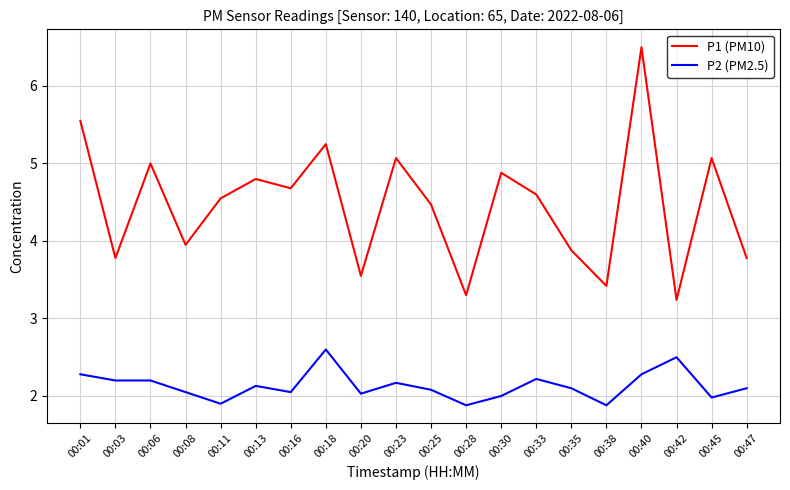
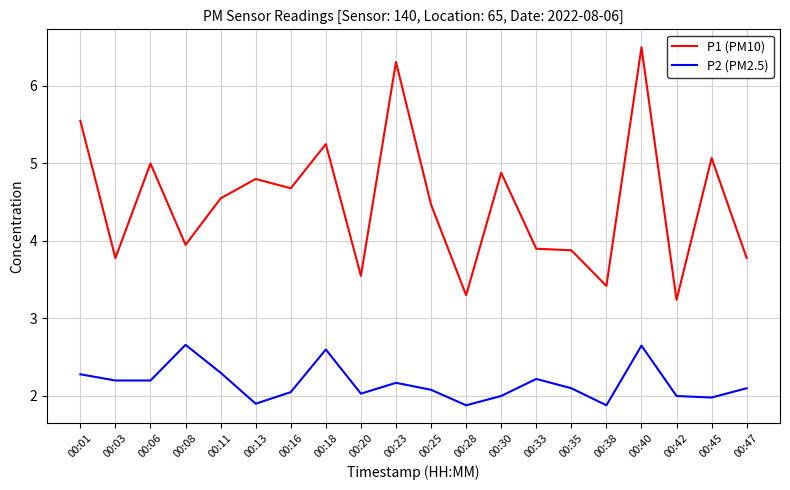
  {
    "P1 (PM10)": {
      "00:01": 5.6,
      "00:03": 3.8,
      "00:06": 5.0,
      "00:08": 4.0,
      "00:11": 4.6,
      "00:13": 4.8,
      "00:16": 4.7,
      "00:18": 5.3,
      "00:20": 3.6,
-     "00:23": 5.1,
+     "00:23": 6.3,
      "00:25": 4.5,
      "00:28": 3.3,
      "00:30": 4.9,
-     "00:33": 4.6,
+     "00:33": 3.9,
      "00:35": 3.9,
      "00:38": 3.4,
      "00:40": 6.5,
      "00:42": 3.2,
      "00:45": 5.1,
      "00:47": 3.8
    },
    "P2 (PM2.5)": {
      "00:01": 2.3,
      "00:03": 2.2,
      "00:06": 2.2,
-     "00:08": 2.1,
-     "00:11": 1.9,
-     "00:13": 2.1,
+     "00:08": 2.7,
+     "00:11": 2.3,
+     "00:13": 1.9,
      "00:16": 2.1,
      "00:18": 2.6,
      "00:20": 2.0,
      "00:23": 2.2,
      "00:25": 2.1,
      "00:28": 1.9,
      "00:30": 2.0,
      "00:33": 2.2,
      "00:35": 2.1,
      "00:38": 1.9,
-     "00:40": 2.3,
-     "00:42": 2.5,
+     "00:40": 2.7,
+     "00:42": 2.0,
      "00:45": 2.0,
      "00:47": 2.1
    }
  }
